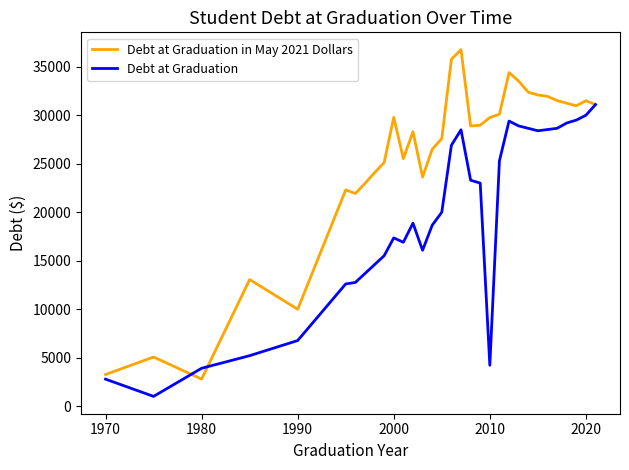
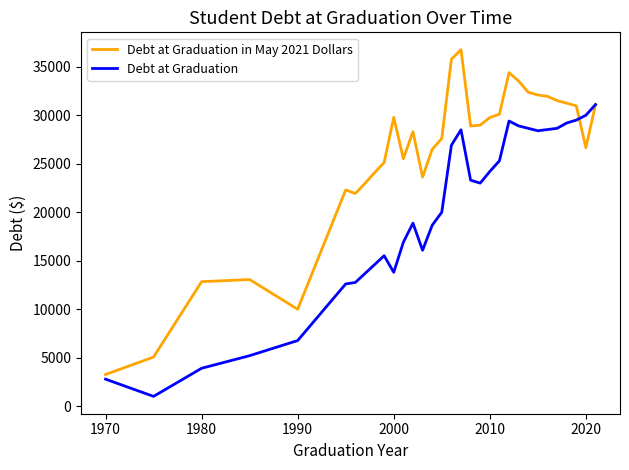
  {
    "Debt at Graduation in May 2021 Dollars": {
      "1970": 3000,
-     "1980": 3000,
+     "1980": 13000,
      "1990": 10000,
      "2000": 30000,
      "2010": 30000,
-     "2020": 32000
+     "2020": 27000
    },
    "Debt at Graduation": {
      "1970": 3000,
      "1980": 4000,
      "1990": 7000,
-     "2000": 17000,
-     "2010": 4000,
+     "2000": 14000,
+     "2010": 24000,
      "2020": 30000
    }
  }
